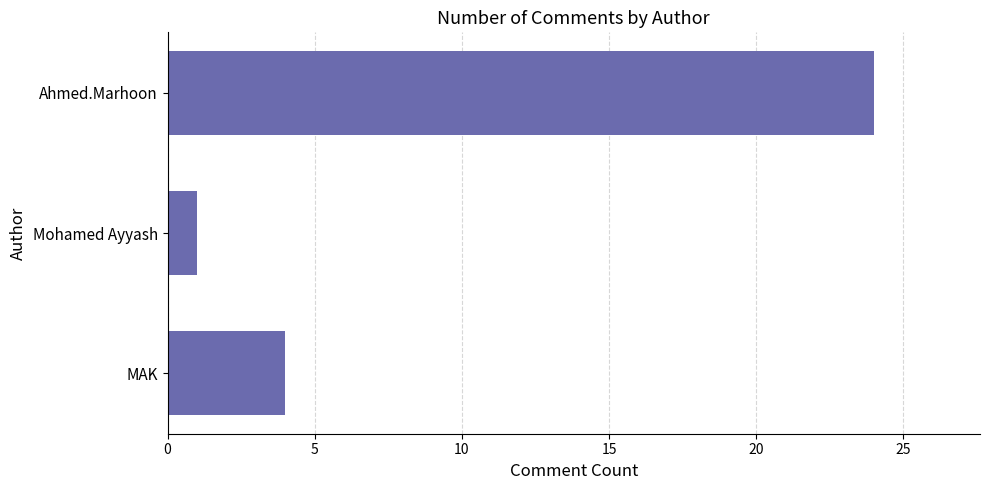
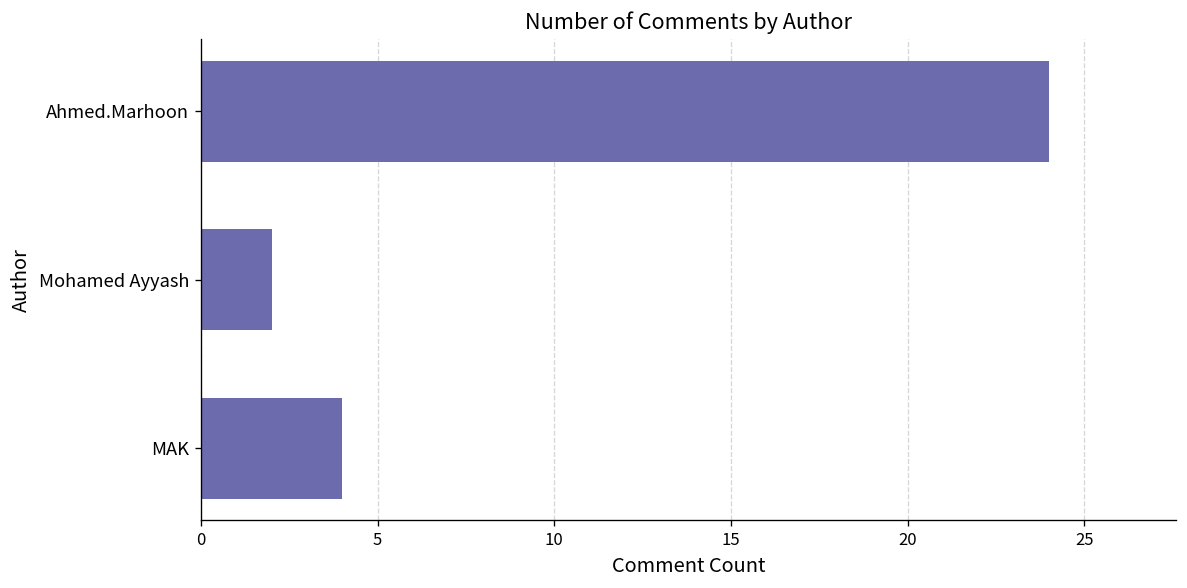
  {
    "Ahmed.Marhoon": 24,
-   "Mohamed Ayyash": 1,
+   "Mohamed Ayyash": 2,
    "MAK": 4
  }
